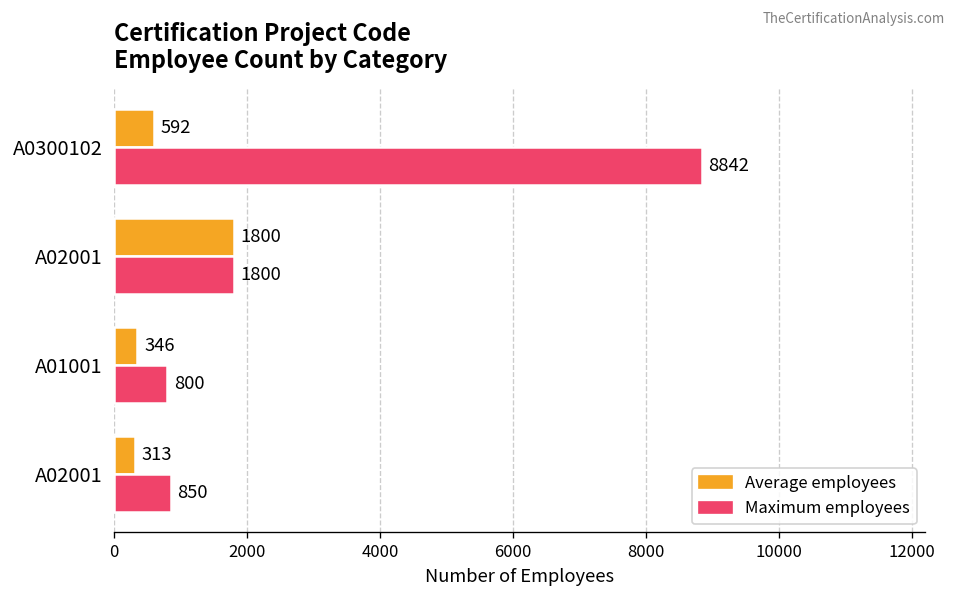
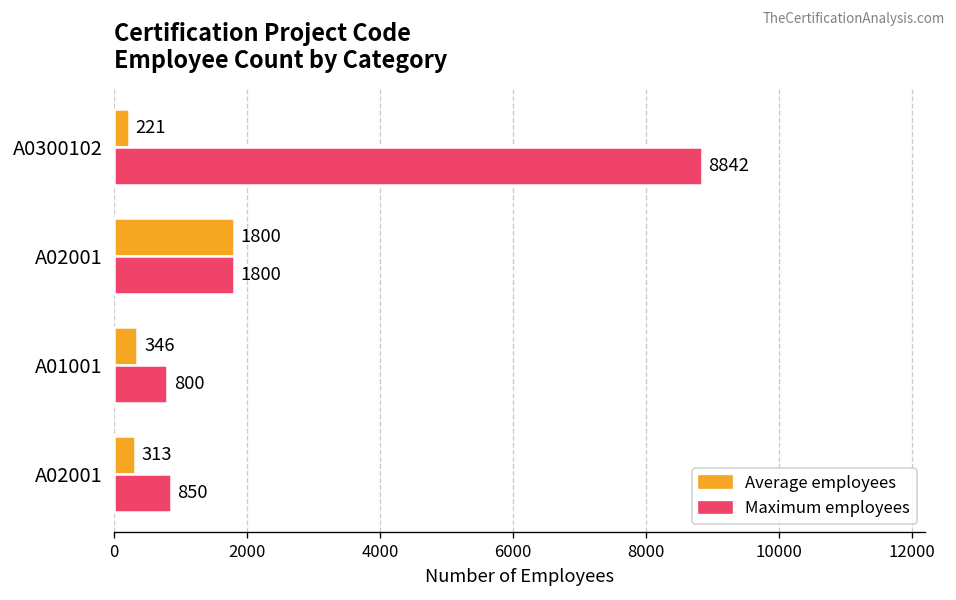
  {
    "Average employees": {
-     "A0300102": 592,
+     "A0300102": 221,
      "A01001": 346
    },
    "Maximum employees": {
      "A0300102": 8842,
      "A01001": 800
    }
  }
